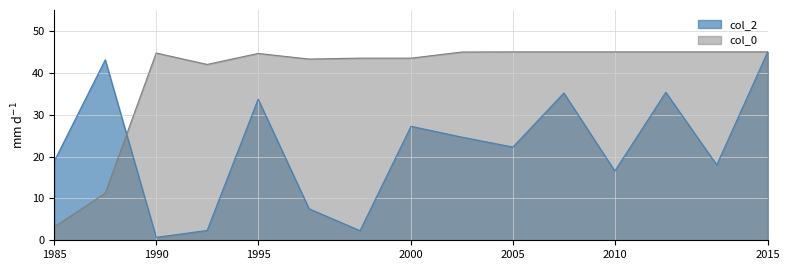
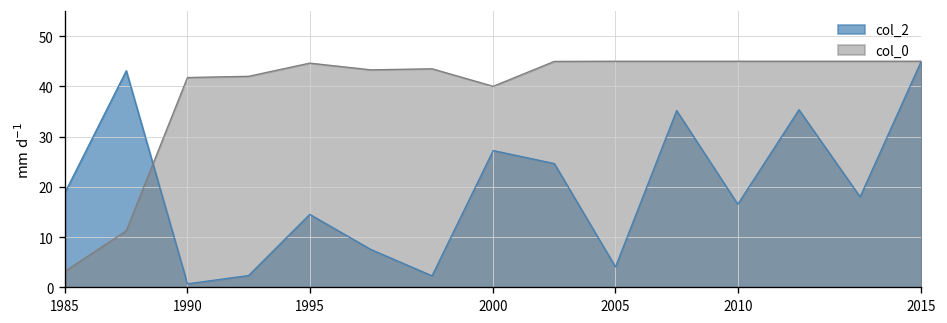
  {
    "col_2": {
      "1985": 19,
      "1990": 1,
-     "1995": 34,
+     "1995": 15,
      "2000": 27,
-     "2005": 22,
+     "2005": 4,
      "2010": 17
    },
    "col_0": {
      "1985": 3,
-     "1990": 45,
+     "1990": 42,
      "1995": 45,
-     "2000": 43,
+     "2000": 40,
      "2005": 45,
      "2010": 45
    }
  }
